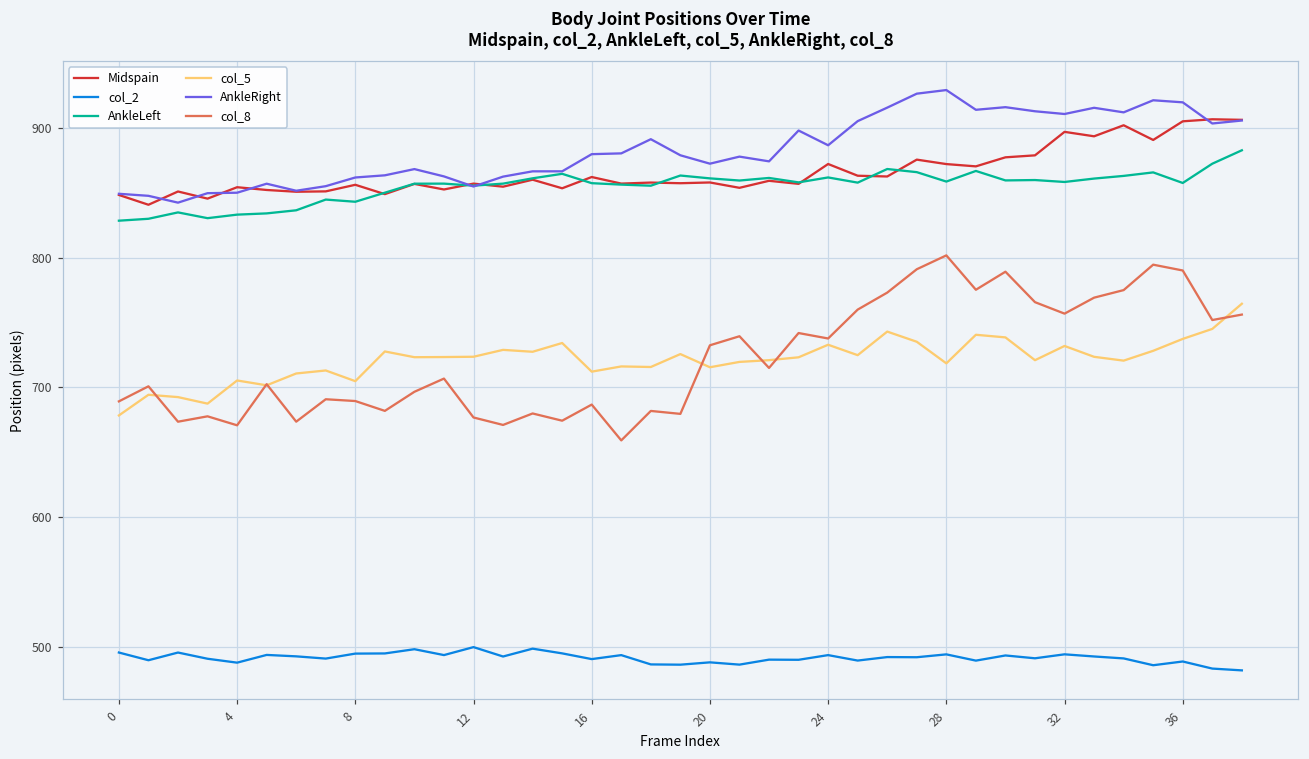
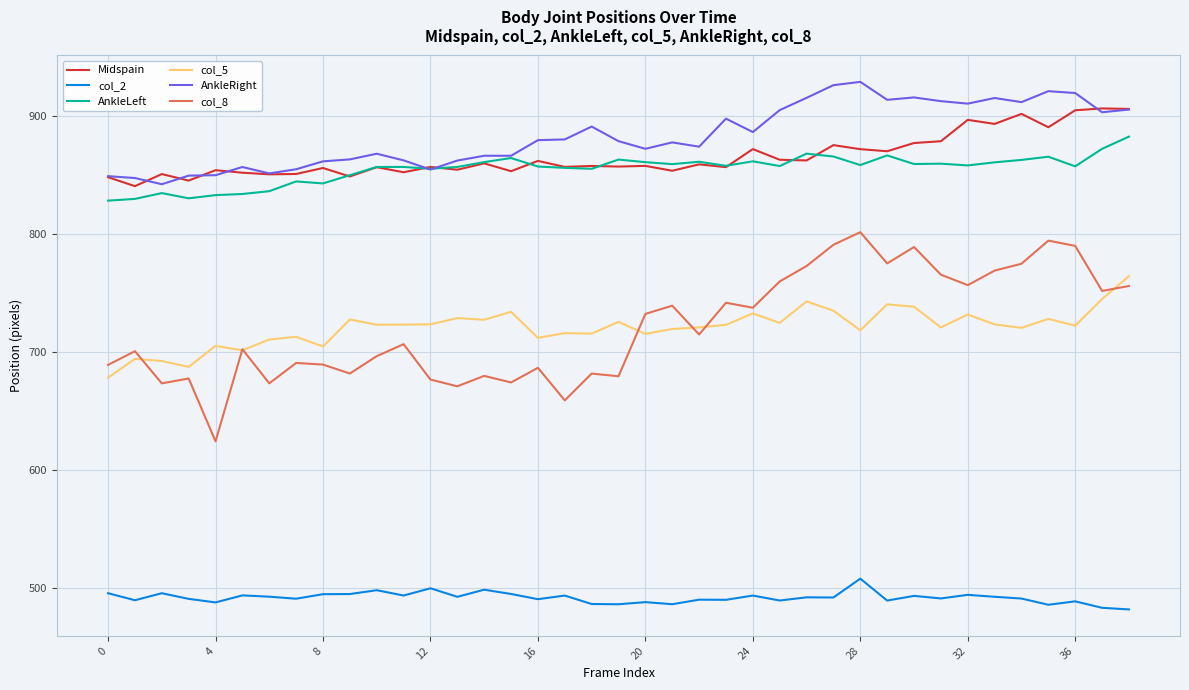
  {
    "Midspain": {
      "4": 854,
      "8": 856,
      "16": 862,
      "20": 858,
      "24": 872,
      "28": 872,
      "32": 897,
      "36": 905
    },
    "col_2": {
      "0": 496,
      "4": 488,
      "8": 495,
      "12": 500,
      "16": 491,
      "20": 488,
      "24": 494,
-     "28": 494,
+     "28": 508,
      "32": 494,
      "36": 489
    },
    "AnkleLeft": {
      "0": 829,
      "4": 833,
      "8": 843,
      "16": 857,
      "20": 861,
      "24": 862,
      "28": 859,
      "32": 858,
      "36": 858
    },
    "col_5": {
      "0": 678,
      "4": 705,
      "8": 705,
      "12": 724,
      "16": 712,
      "20": 716,
      "24": 733,
      "28": 719,
      "32": 732,
-     "36": 737
+     "36": 723
    },
    "AnkleRight": {
      "4": 850,
      "8": 862,
      "16": 880,
      "20": 872,
      "24": 887,
      "28": 929,
      "32": 911,
      "36": 920
    },
    "col_8": {
      "0": 689,
-     "4": 671,
+     "4": 624,
      "8": 689,
      "12": 677,
      "16": 687,
      "20": 732,
      "24": 738,
      "28": 802,
      "32": 757,
      "36": 790
    }
  }
